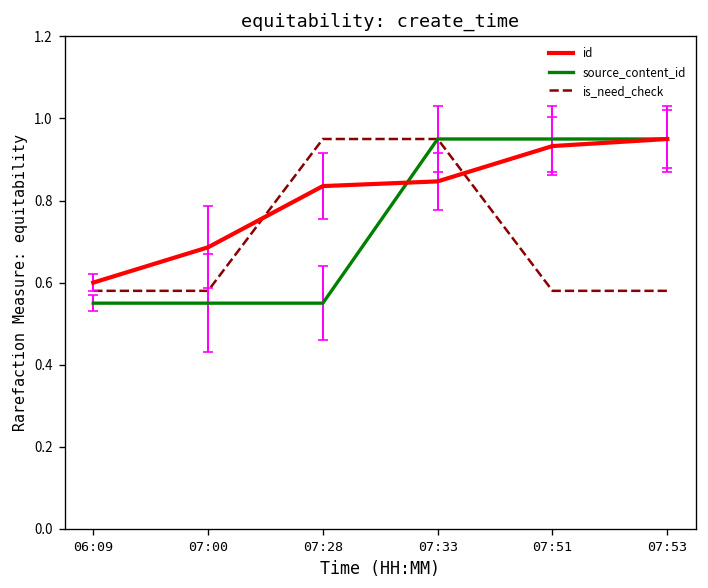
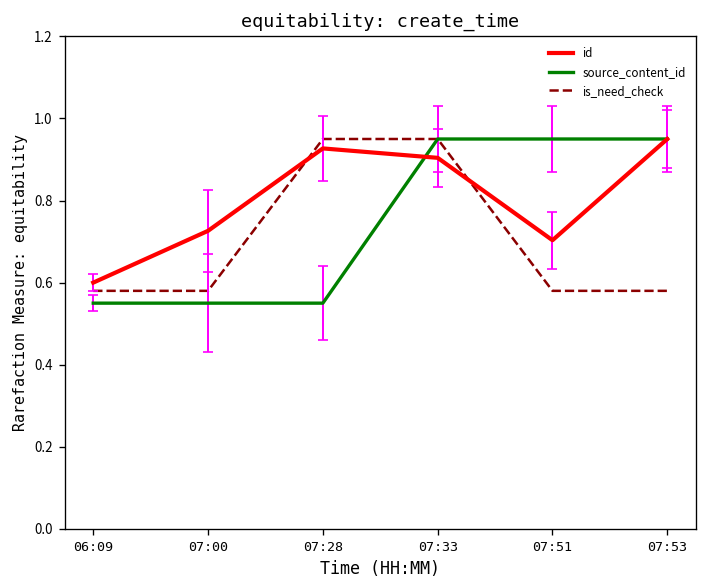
  {
    "id": {
      "06:09": 0.60,
-     "07:00": 0.69,
-     "07:28": 0.84,
-     "07:33": 0.85,
-     "07:51": 0.93
+     "07:00": 0.73,
+     "07:28": 0.93,
+     "07:33": 0.90,
+     "07:51": 0.70
    },
    "source_content_id": {
      "06:09": 0.55,
      "07:00": 0.55,
      "07:28": 0.55,
      "07:51": 0.95
    },
    "is_need_check": {
      "07:28": 0.95,
      "07:51": 0.58,
      "07:53": 0.58
    }
  }
